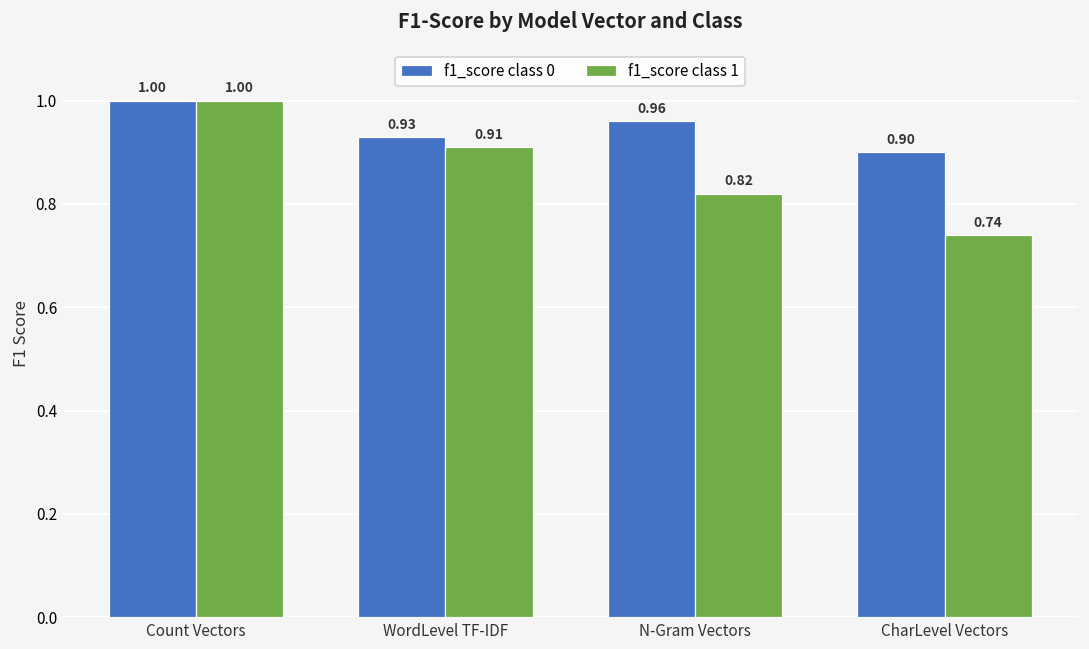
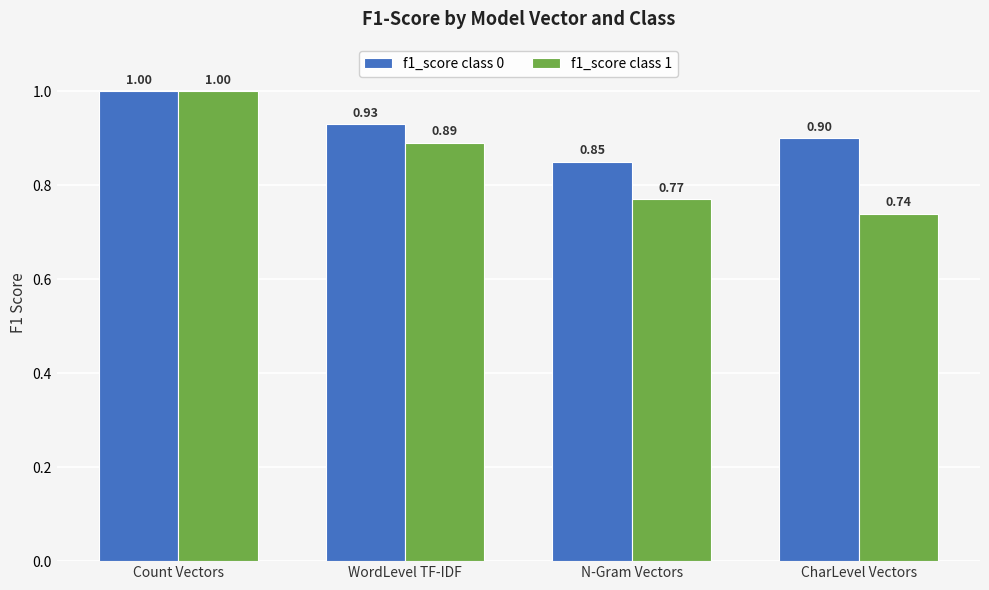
  {
    "f1_score class 0": {
      "Count Vectors": 1.00,
      "WordLevel TF-IDF": 0.93,
-     "N-Gram Vectors": 0.96,
+     "N-Gram Vectors": 0.85,
      "CharLevel Vectors": 0.90
    },
    "f1_score class 1": {
      "Count Vectors": 1.00,
-     "WordLevel TF-IDF": 0.91,
-     "N-Gram Vectors": 0.82,
+     "WordLevel TF-IDF": 0.89,
+     "N-Gram Vectors": 0.77,
      "CharLevel Vectors": 0.74
    }
  }
